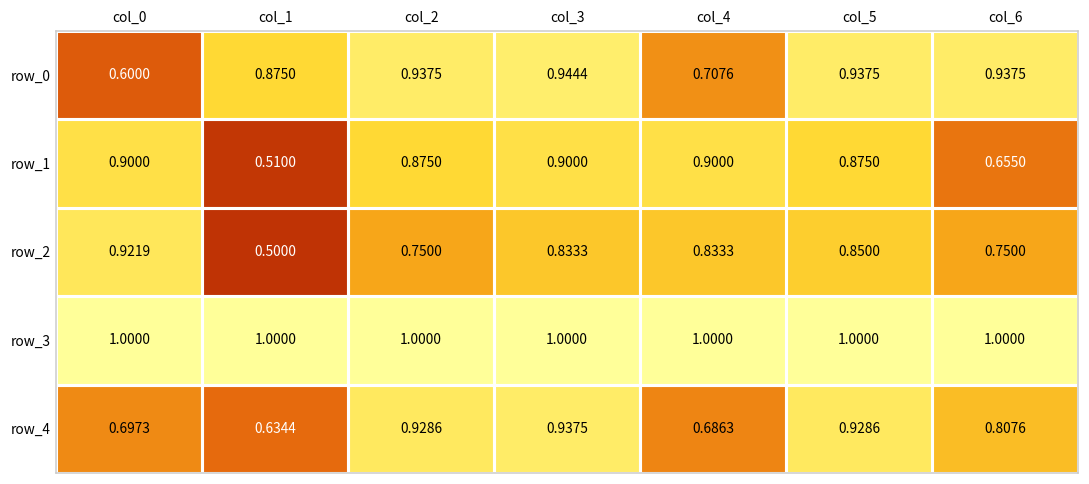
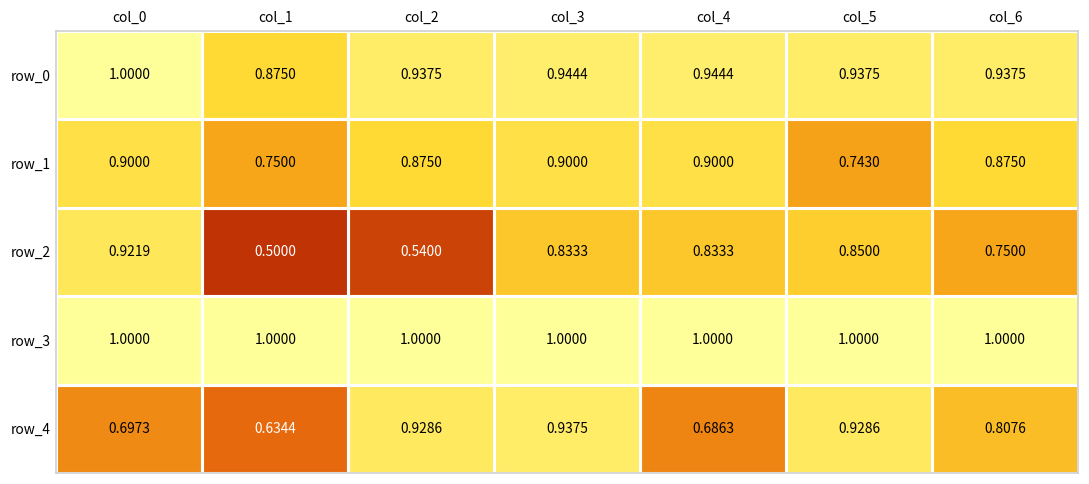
  {
    "row_0": {
-     "col_0": 0.6000,
+     "col_0": 1.0000,
      "col_1": 0.8750,
      "col_2": 0.9375,
      "col_3": 0.9444,
-     "col_4": 0.7076,
+     "col_4": 0.9444,
      "col_5": 0.9375,
      "col_6": 0.9375
    },
    "row_1": {
      "col_0": 0.9000,
-     "col_1": 0.5100,
+     "col_1": 0.7500,
      "col_2": 0.8750,
      "col_3": 0.9000,
      "col_4": 0.9000,
-     "col_5": 0.8750,
-     "col_6": 0.6550
+     "col_5": 0.7430,
+     "col_6": 0.8750
    },
    "row_2": {
      "col_0": 0.9219,
      "col_1": 0.5000,
-     "col_2": 0.7500,
+     "col_2": 0.5400,
      "col_3": 0.8333,
      "col_4": 0.8333,
      "col_5": 0.8500,
      "col_6": 0.7500
    },
    "row_3": {
      "col_0": 1.0000,
      "col_1": 1.0000,
      "col_2": 1.0000,
      "col_3": 1.0000,
      "col_4": 1.0000,
      "col_5": 1.0000,
      "col_6": 1.0000
    },
    "row_4": {
      "col_0": 0.6973,
      "col_1": 0.6344,
      "col_2": 0.9286,
      "col_3": 0.9375,
      "col_4": 0.6863,
      "col_5": 0.9286,
      "col_6": 0.8076
    }
  }
